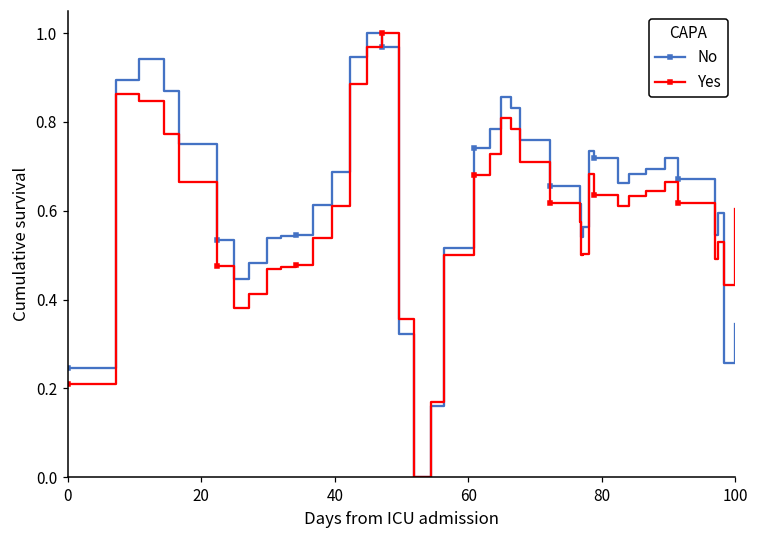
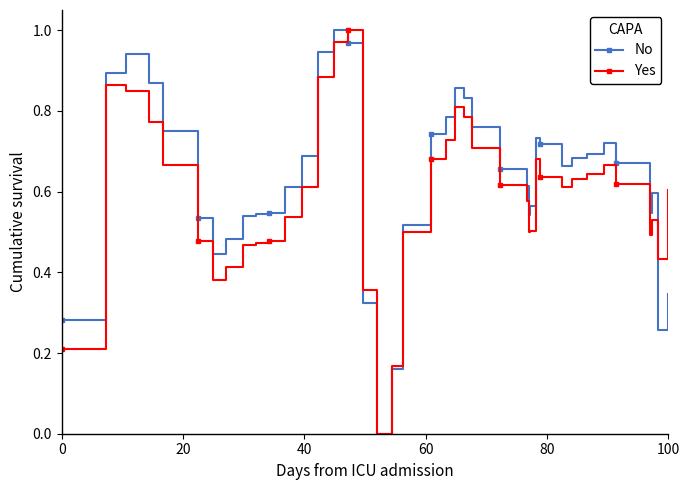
  {
    "No": {
-     "0": 0.25,
+     "0": 0.28,
      "100": 0.35
    },
    "Yes": {
      "0": 0.21,
      "100": 0.60
    }
  }
